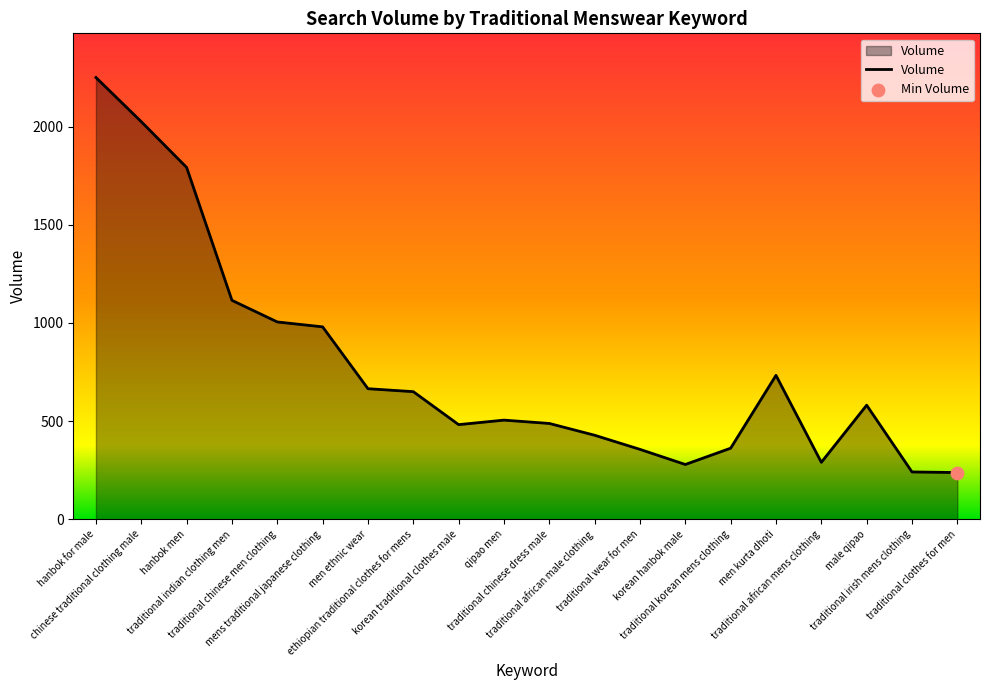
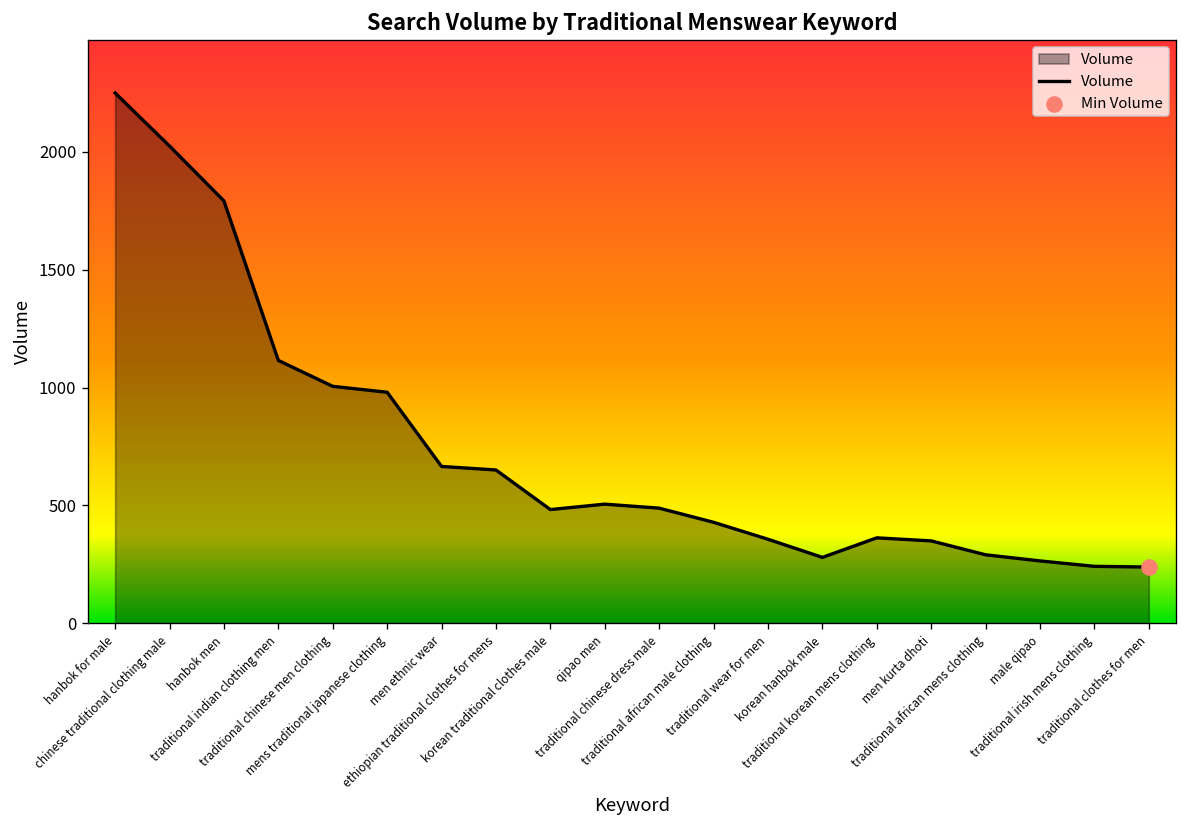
  {
    "Volume": {
      "hanbok for male": 2250,
      "chinese traditional clothing male": 2030,
      "hanbok men": 1790,
      "traditional indian clothing men": 1120,
      "traditional chinese men clothing": 1010,
      "mens traditional japanese clothing": 980,
      "men ethnic wear": 670,
      "ethiopian traditional clothes for mens": 650,
      "korean traditional clothes male": 480,
      "qipao men": 510,
      "traditional chinese dress male": 490,
      "traditional african male clothing": 430,
      "traditional wear for men": 360,
      "korean hanbok male": 280,
      "traditional korean mens clothing": 360,
-     "men kurta dhoti": 730,
+     "men kurta dhoti": 350,
      "traditional african mens clothing": 290,
-     "male qipao": 580,
+     "male qipao": 260,
      "traditional irish mens clothing": 240
    }
  }
